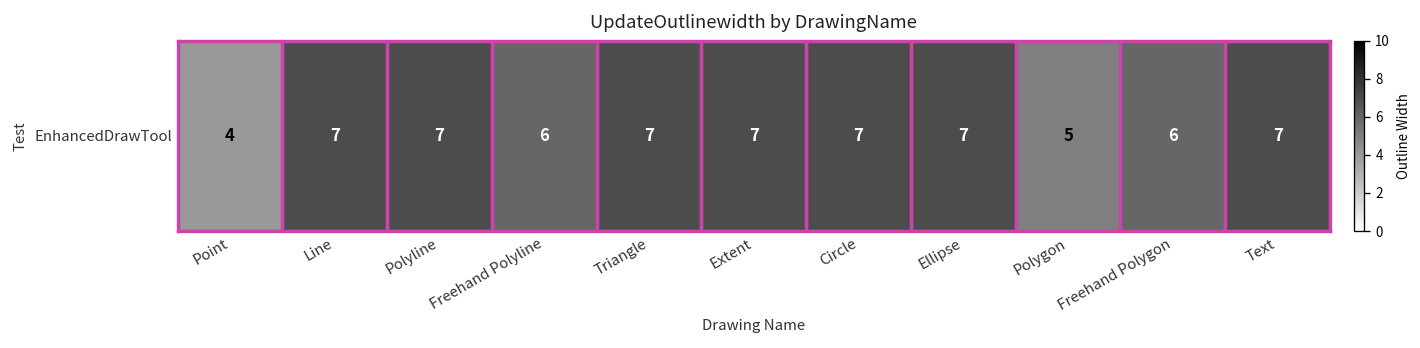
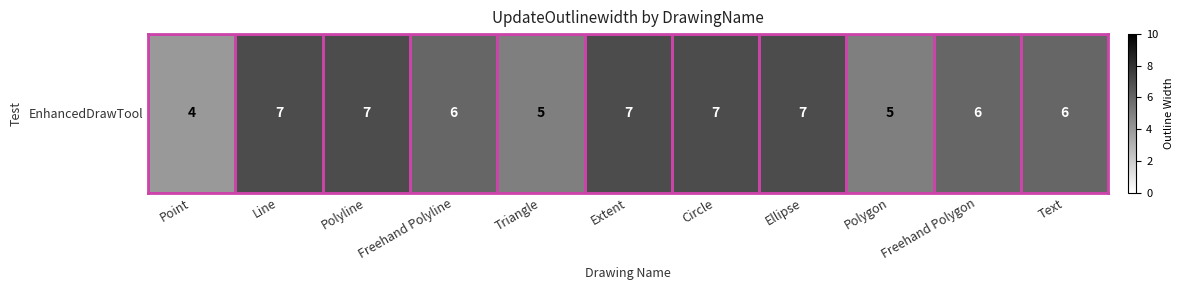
  {
    "EnhancedDrawTool": {
      "Point": 4,
      "Line": 7,
      "Polyline": 7,
      "Freehand Polyline": 6,
-     "Triangle": 7,
+     "Triangle": 5,
      "Extent": 7,
      "Circle": 7,
      "Ellipse": 7,
      "Polygon": 5,
      "Freehand Polygon": 6,
-     "Text": 7
+     "Text": 6
    }
  }
